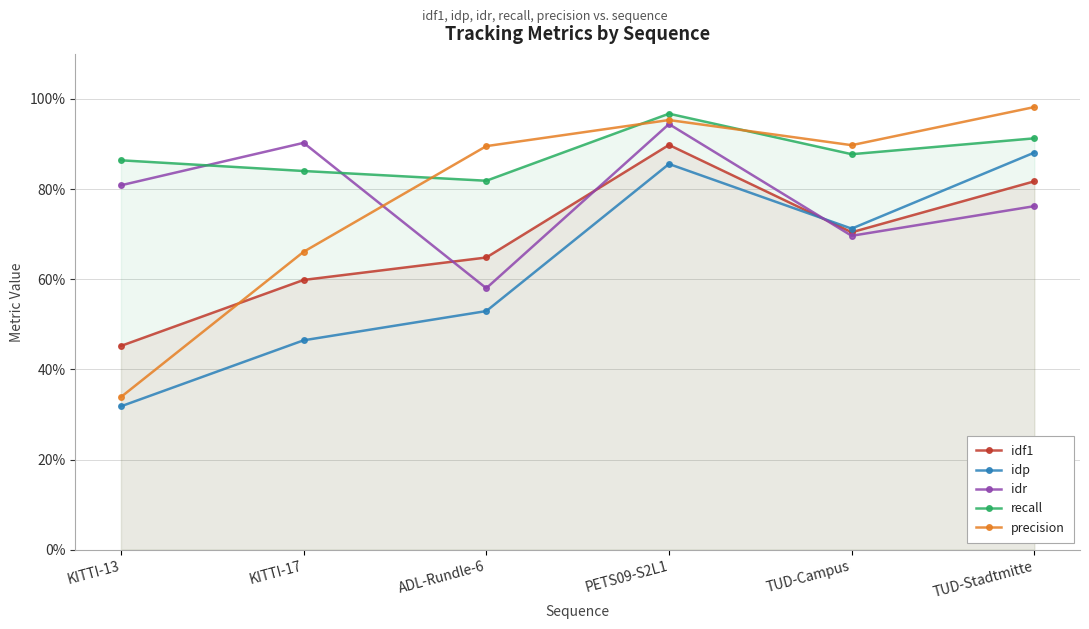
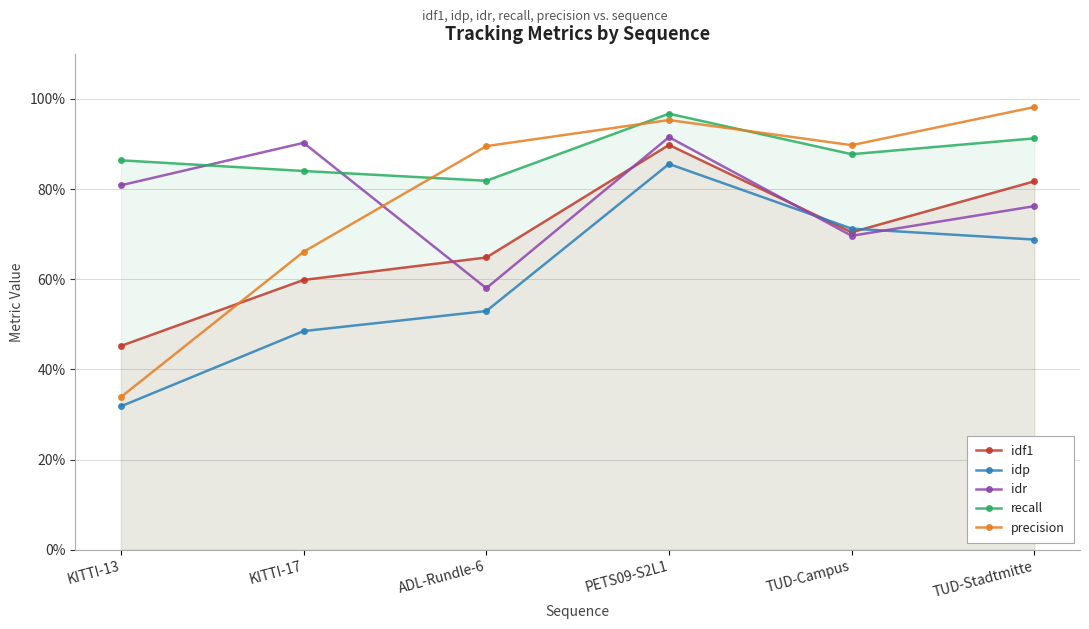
  {
    "idf1": {
      "KITTI-13": "45%",
      "KITTI-17": "60%",
      "ADL-Rundle-6": "65%",
      "PETS09-S2L1": "90%",
      "TUD-Campus": "70%",
      "TUD-Stadtmitte": "82%"
    },
    "idp": {
      "KITTI-13": "32%",
-     "KITTI-17": "46%",
+     "KITTI-17": "48%",
      "ADL-Rundle-6": "53%",
      "PETS09-S2L1": "86%",
      "TUD-Campus": "71%",
-     "TUD-Stadtmitte": "88%"
+     "TUD-Stadtmitte": "69%"
    },
    "idr": {
      "KITTI-13": "81%",
      "KITTI-17": "90%",
      "ADL-Rundle-6": "58%",
-     "PETS09-S2L1": "94%",
+     "PETS09-S2L1": "92%",
      "TUD-Campus": "70%",
      "TUD-Stadtmitte": "76%"
    },
    "recall": {
      "KITTI-13": "86%",
      "KITTI-17": "84%",
      "ADL-Rundle-6": "82%",
      "PETS09-S2L1": "97%",
      "TUD-Campus": "88%",
      "TUD-Stadtmitte": "91%"
    },
    "precision": {
      "KITTI-13": "34%",
      "KITTI-17": "66%",
      "ADL-Rundle-6": "90%",
      "PETS09-S2L1": "95%",
      "TUD-Campus": "90%",
      "TUD-Stadtmitte": "98%"
    }
  }
